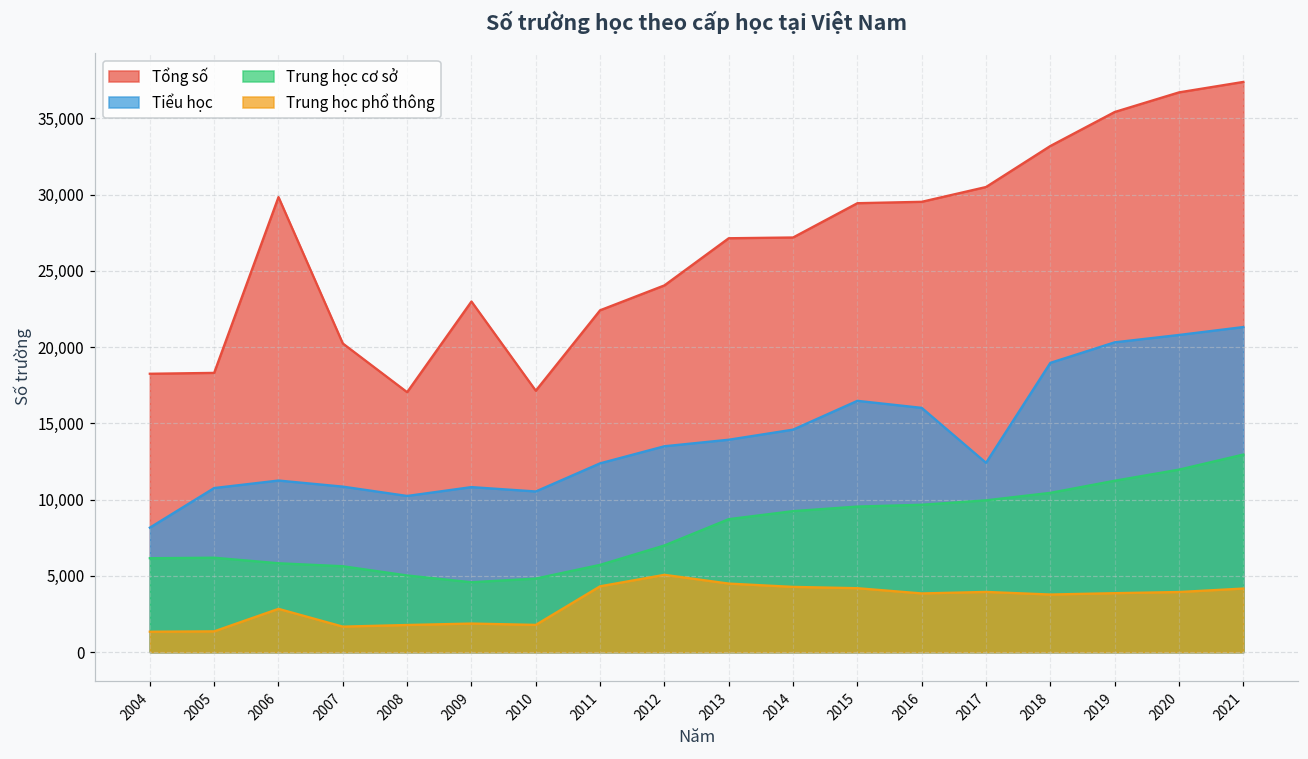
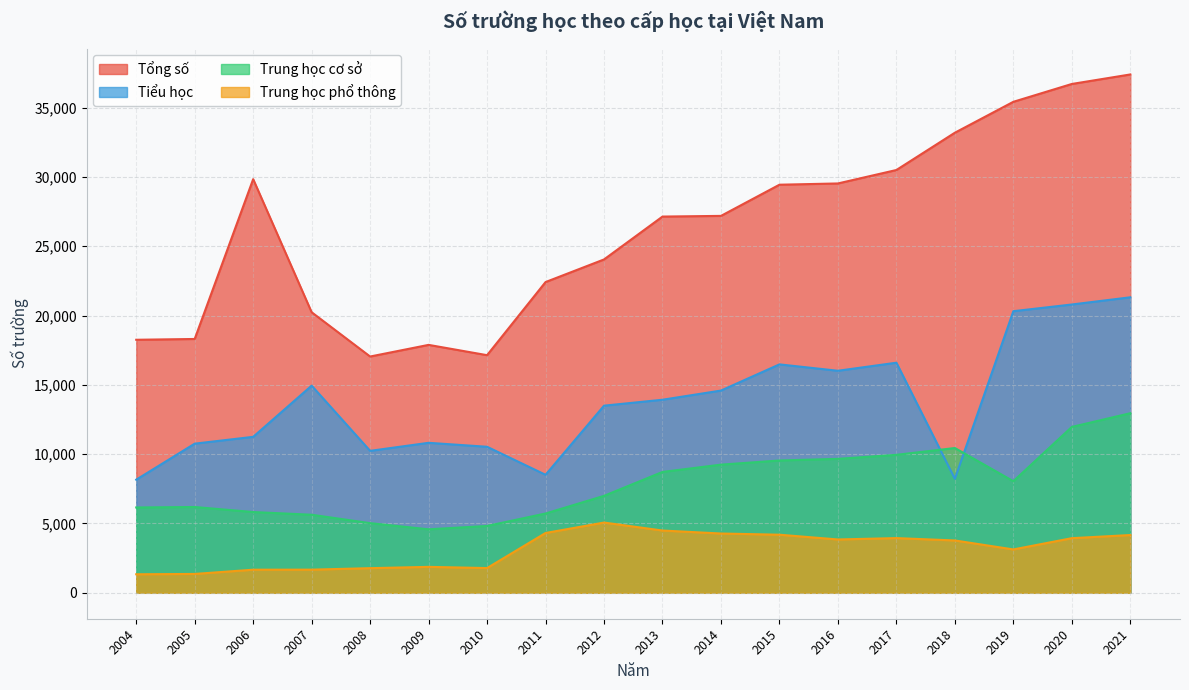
  {
    "Tổng số": {
      "2004": "18,300",
      "2005": "18,300",
      "2006": "29,800",
      "2007": "20,200",
      "2008": "17,000",
-     "2009": "23,000",
+     "2009": "17,900",
      "2010": "17,100",
      "2011": "22,400",
      "2012": "24,000",
      "2013": "27,100",
      "2014": "27,200",
      "2015": "29,400",
      "2016": "29,500",
      "2017": "30,500",
      "2018": "33,200",
      "2019": "35,400",
      "2020": "36,700",
      "2021": "37,400"
    },
    "Tiểu học": {
      "2004": "8,200",
      "2005": "10,800",
      "2006": "11,300",
-     "2007": "10,900",
+     "2007": "14,900",
      "2008": "10,200",
      "2009": "10,800",
      "2010": "10,500",
-     "2011": "12,400",
+     "2011": "8,500",
      "2012": "13,500",
      "2013": "13,900",
      "2014": "14,600",
      "2015": "16,500",
      "2016": "16,000",
-     "2017": "12,400",
-     "2018": "19,000",
+     "2017": "16,600",
+     "2018": "8,200",
      "2019": "20,300",
      "2020": "20,800",
      "2021": "21,300"
    },
    "Trung học cơ sở": {
      "2004": "6,200",
      "2005": "6,200",
      "2006": "5,800",
      "2007": "5,600",
      "2008": "5,000",
      "2009": "4,600",
      "2010": "4,800",
      "2011": "5,700",
      "2012": "7,000",
      "2013": "8,700",
      "2014": "9,200",
      "2015": "9,500",
      "2016": "9,700",
      "2017": "10,000",
      "2018": "10,400",
-     "2019": "11,200",
+     "2019": "8,000",
      "2020": "12,000",
      "2021": "13,000"
    },
    "Trung học phổ thông": {
      "2004": "1,300",
      "2005": "1,400",
-     "2006": "2,800",
+     "2006": "1,700",
      "2007": "1,700",
      "2008": "1,800",
      "2009": "1,900",
      "2010": "1,800",
      "2011": "4,300",
      "2012": "5,100",
      "2013": "4,500",
      "2014": "4,300",
      "2015": "4,200",
      "2016": "3,800",
      "2017": "3,900",
      "2018": "3,800",
-     "2019": "3,900",
+     "2019": "3,100",
      "2020": "3,900",
      "2021": "4,200"
    }
  }
